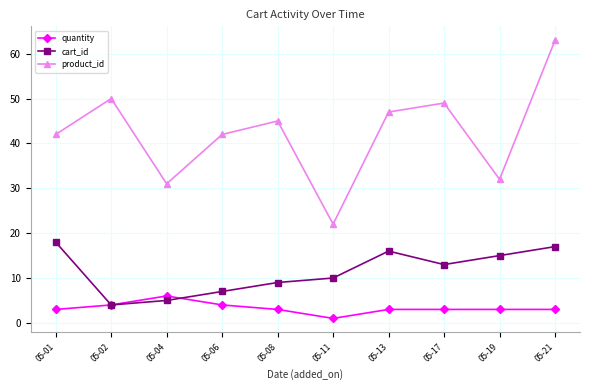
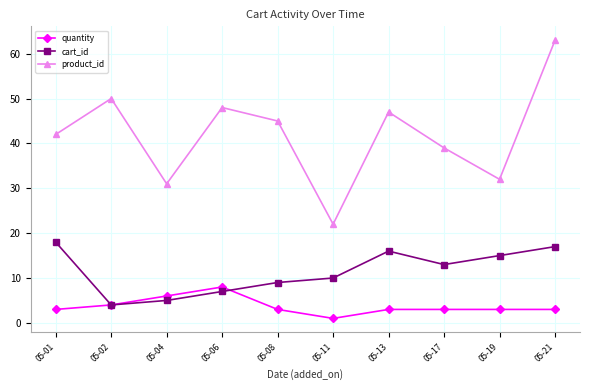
  {
    "quantity": {
      "05-01": 3,
      "05-04": 6,
-     "05-06": 4,
+     "05-06": 8,
      "05-08": 3,
      "05-11": 1,
      "05-13": 3,
      "05-17": 3,
      "05-19": 3,
      "05-21": 3
    },
    "cart_id": {
      "05-01": 18,
      "05-04": 5,
      "05-06": 7,
      "05-08": 9,
      "05-11": 10,
      "05-13": 16,
      "05-17": 13,
      "05-19": 15,
      "05-21": 17
    },
    "product_id": {
      "05-01": 42,
      "05-02": 50,
      "05-04": 31,
-     "05-06": 42,
+     "05-06": 48,
      "05-08": 45,
      "05-11": 22,
      "05-13": 47,
-     "05-17": 49,
+     "05-17": 39,
      "05-19": 32,
      "05-21": 63
    }
  }
